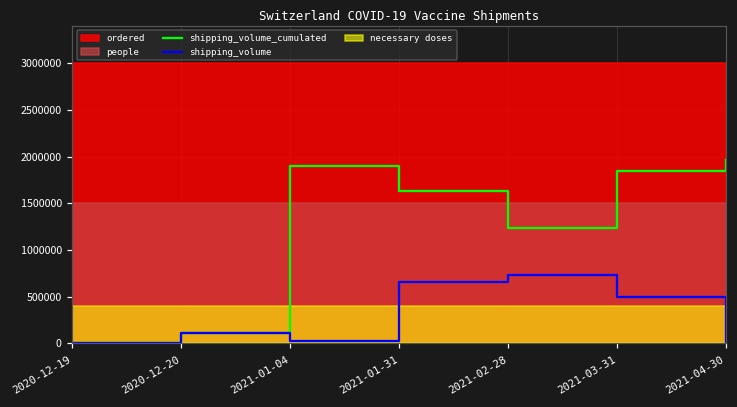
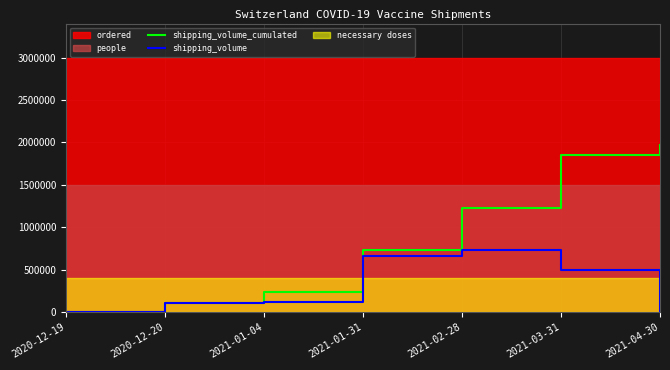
  {
    "shipping_volume_cumulated": {
-     "2021-01-04": 1900000,
-     "2021-01-31": 1600000,
+     "2021-01-04": 200000,
+     "2021-01-31": 700000,
      "2021-02-28": 1200000,
      "2021-03-31": 1900000,
      "2021-04-30": 2000000
    },
    "shipping_volume": {
-     "2021-01-04": 0,
+     "2021-01-04": 100000,
      "2021-01-31": 700000,
      "2021-02-28": 700000,
      "2021-03-31": 500000,
      "2021-04-30": 0
    }
  }
